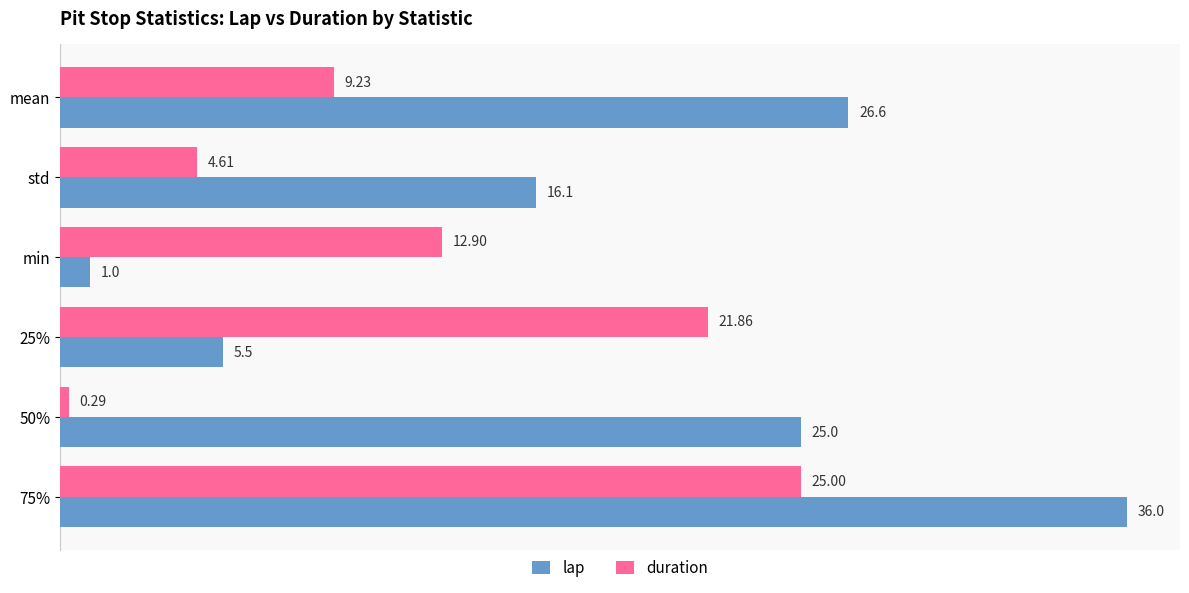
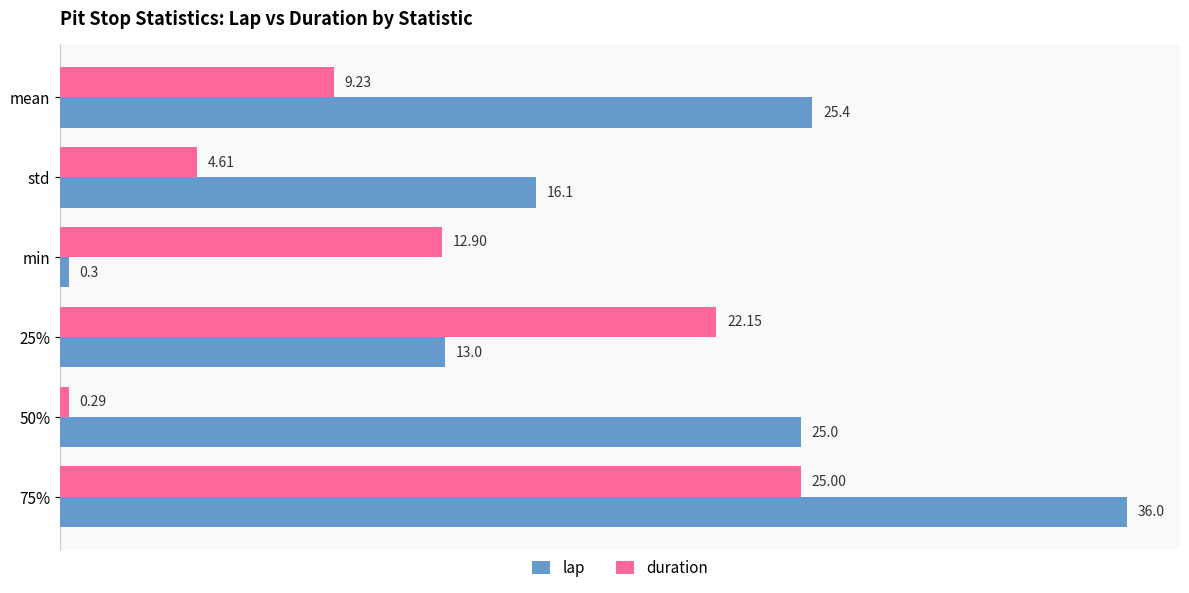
  {
    "lap": {
-     "mean": 26.6,
+     "mean": 25.4,
      "std": 16.1,
-     "min": 1.0,
-     "25%": 5.5,
+     "min": 0.3,
+     "25%": 13.0,
      "50%": 25.0,
      "75%": 36.0
    },
    "duration": {
      "mean": 9.23,
      "std": 4.61,
      "min": 12.90,
-     "25%": 21.86,
+     "25%": 22.15,
      "50%": 0.29,
      "75%": 25.00
    }
  }
